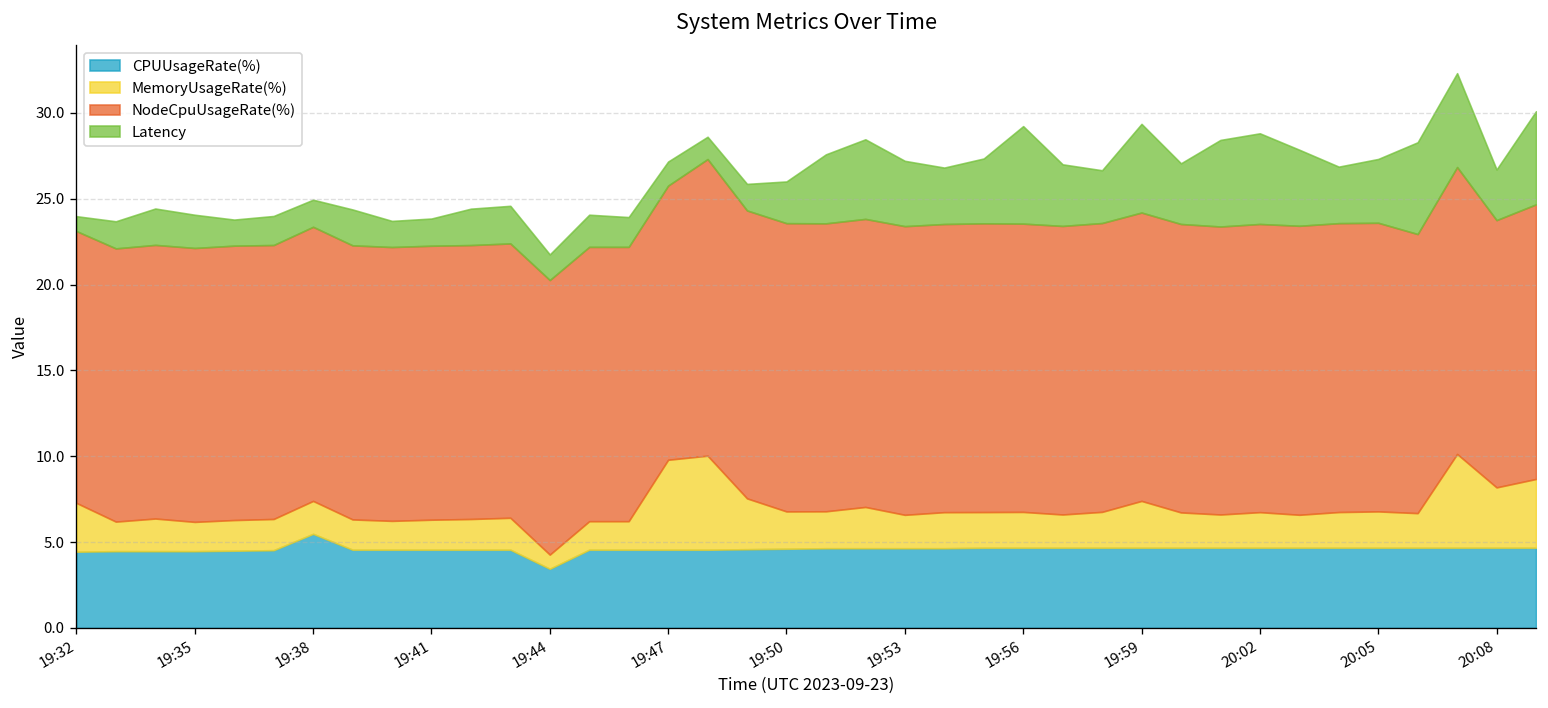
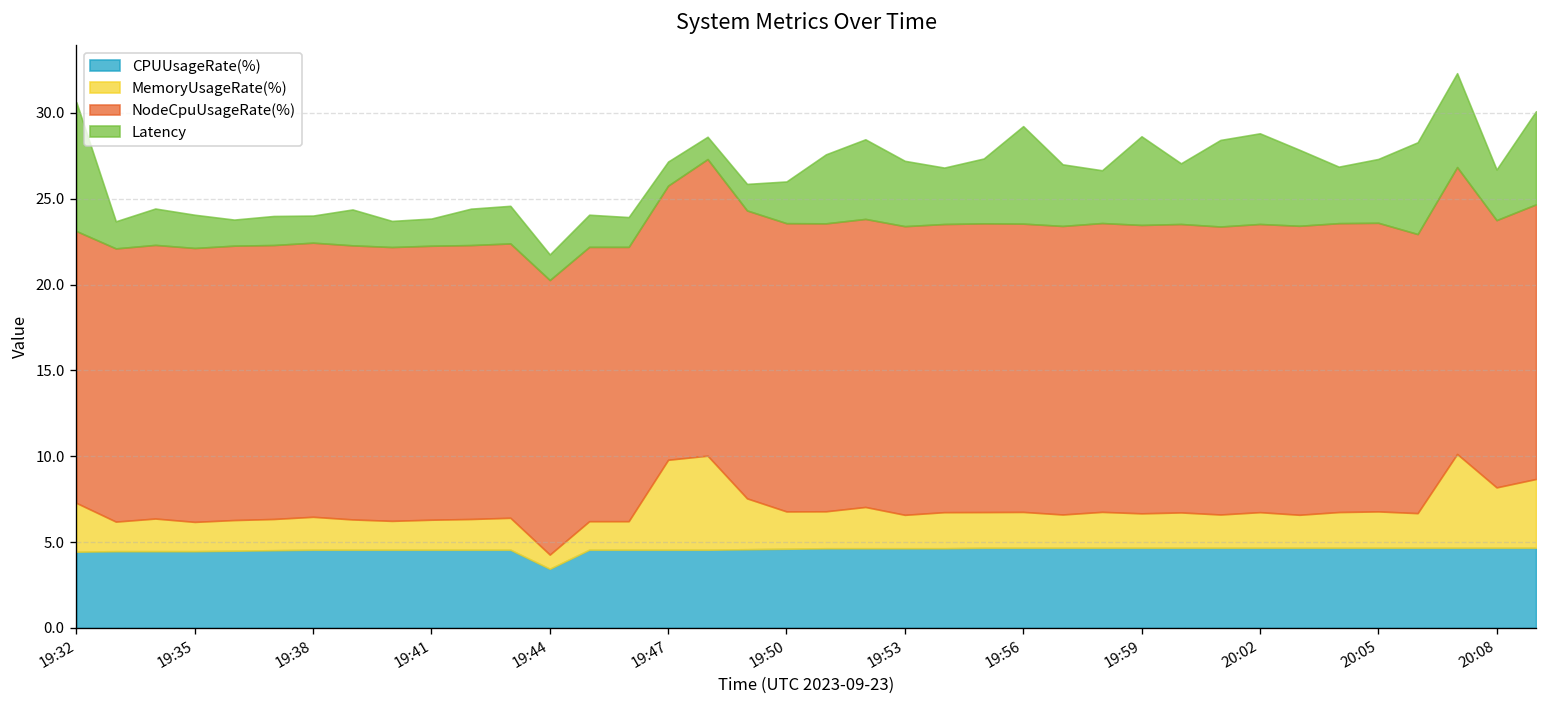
  {
    "CPUUsageRate(%)": {
      "19:32": 4.4,
      "19:35": 4.5,
-     "19:38": 5.5,
+     "19:38": 4.6,
      "19:41": 4.6,
      "19:44": 3.4,
      "19:47": 4.6,
      "19:50": 4.6,
      "19:53": 4.6,
      "19:56": 4.7,
      "19:59": 4.7,
      "20:02": 4.7,
      "20:05": 4.7,
      "20:08": 4.7
    },
    "MemoryUsageRate(%)": {
      "19:32": 2.8,
      "19:35": 1.7,
      "19:38": 1.9,
      "19:41": 1.7,
      "19:44": 0.8,
      "19:47": 5.2,
      "19:50": 2.2,
      "19:53": 1.9,
      "19:56": 2.1,
-     "19:59": 2.7,
+     "19:59": 2.0,
      "20:02": 2.1,
      "20:05": 2.1,
      "20:08": 3.5
    },
    "NodeCpuUsageRate(%)": {
      "19:32": 15.8,
      "19:35": 16.0,
      "19:38": 16.0,
      "19:41": 16.0,
      "19:44": 16.0,
      "19:47": 16.0,
      "19:50": 16.8,
      "19:53": 16.8,
      "19:56": 16.8,
      "19:59": 16.8,
      "20:02": 16.8,
      "20:05": 16.8,
      "20:08": 15.6
    },
    "Latency": {
-     "19:32": 0.9,
+     "19:32": 7.5,
      "19:35": 1.9,
      "19:38": 1.6,
      "19:41": 1.6,
      "19:44": 1.5,
      "19:47": 1.4,
      "19:50": 2.4,
      "19:53": 3.8,
      "19:56": 5.7,
      "19:59": 5.2,
      "20:02": 5.3,
      "20:05": 3.7,
      "20:08": 2.9
    }
  }
